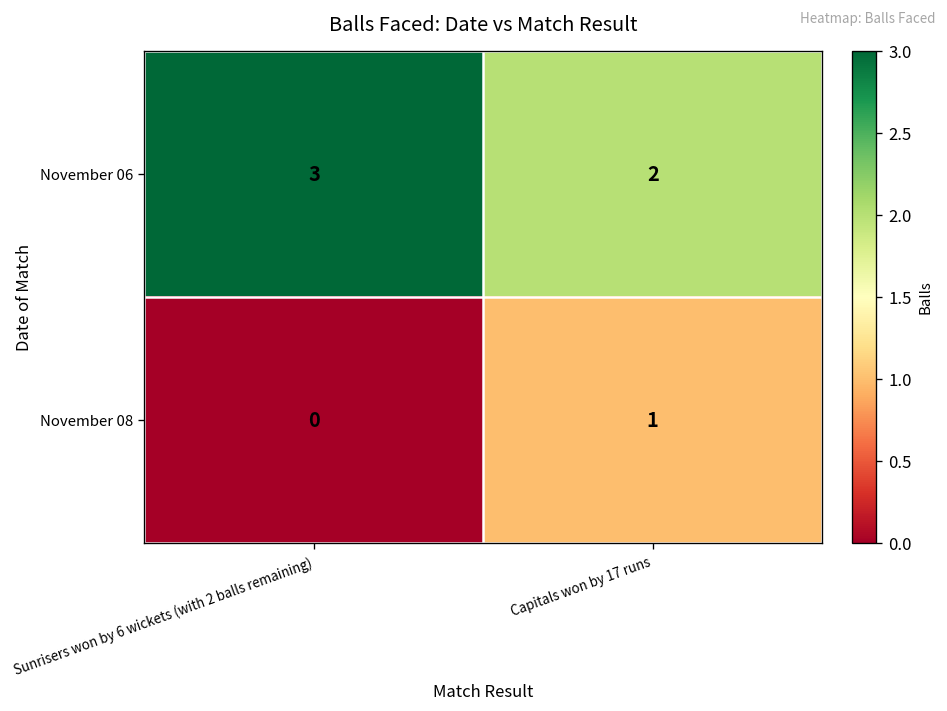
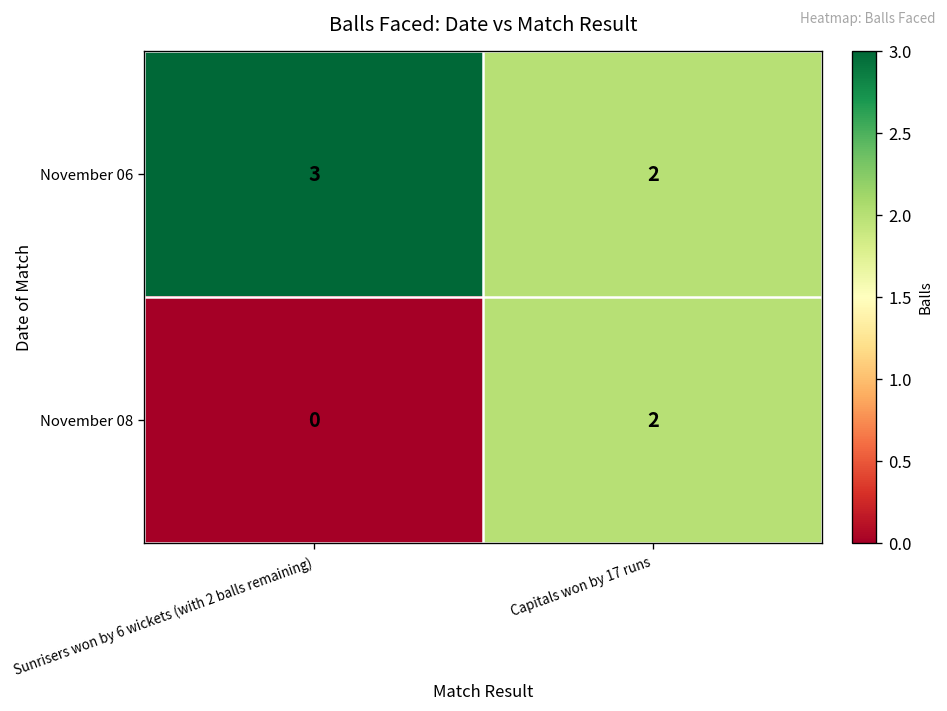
  {
    "November 06": {
      "Sunrisers won by 6 wickets (with 2 balls remaining)": 3,
      "Capitals won by 17 runs": 2
    },
    "November 08": {
      "Sunrisers won by 6 wickets (with 2 balls remaining)": 0,
-     "Capitals won by 17 runs": 1
+     "Capitals won by 17 runs": 2
    }
  }
